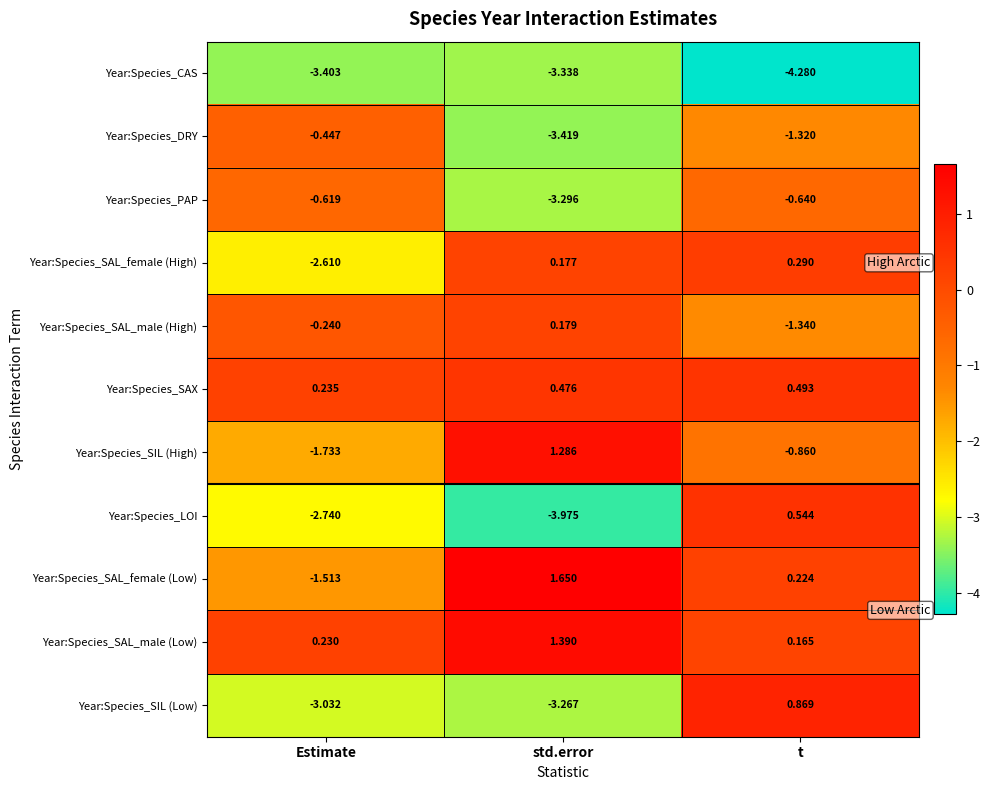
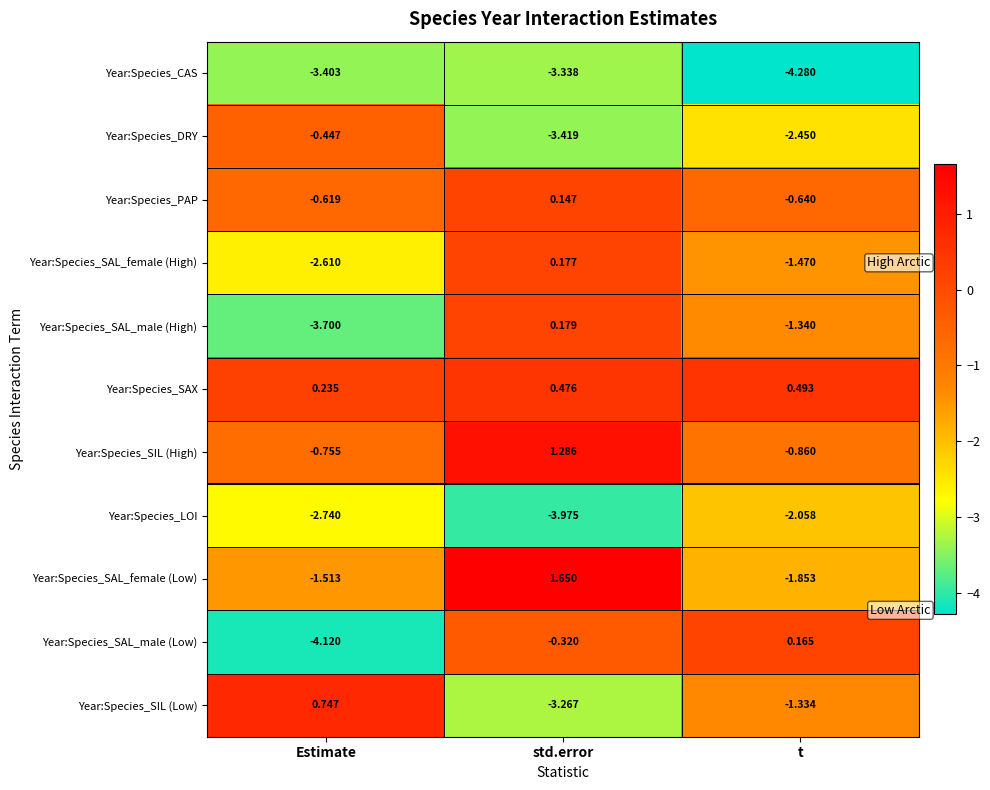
  {
    "Year:Species_CAS": {
      "Estimate": -3.403,
      "std.error": -3.338,
      "t": -4.280
    },
    "Year:Species_DRY": {
      "Estimate": -0.447,
      "std.error": -3.419,
-     "t": -1.320
+     "t": -2.450
    },
    "Year:Species_PAP": {
      "Estimate": -0.619,
-     "std.error": -3.296,
+     "std.error": 0.147,
      "t": -0.640
    },
    "Year:Species_SAL_female (High)": {
      "Estimate": -2.610,
      "std.error": 0.177,
-     "t": 0.290
+     "t": -1.470
    },
    "Year:Species_SAL_male (High)": {
-     "Estimate": -0.240,
+     "Estimate": -3.700,
      "std.error": 0.179,
      "t": -1.340
    },
    "Year:Species_SAX": {
      "Estimate": 0.235,
      "std.error": 0.476,
      "t": 0.493
    },
    "Year:Species_SIL (High)": {
-     "Estimate": -1.733,
+     "Estimate": -0.755,
      "std.error": 1.286,
      "t": -0.860
    },
    "Year:Species_LOI": {
      "Estimate": -2.740,
      "std.error": -3.975,
-     "t": 0.544
+     "t": -2.058
    },
    "Year:Species_SAL_female (Low)": {
      "Estimate": -1.513,
      "std.error": 1.650,
-     "t": 0.224
+     "t": -1.853
    },
    "Year:Species_SAL_male (Low)": {
-     "Estimate": 0.230,
-     "std.error": 1.390,
+     "Estimate": -4.120,
+     "std.error": -0.320,
      "t": 0.165
    },
    "Year:Species_SIL (Low)": {
-     "Estimate": -3.032,
+     "Estimate": 0.747,
      "std.error": -3.267,
-     "t": 0.869
+     "t": -1.334
    }
  }
